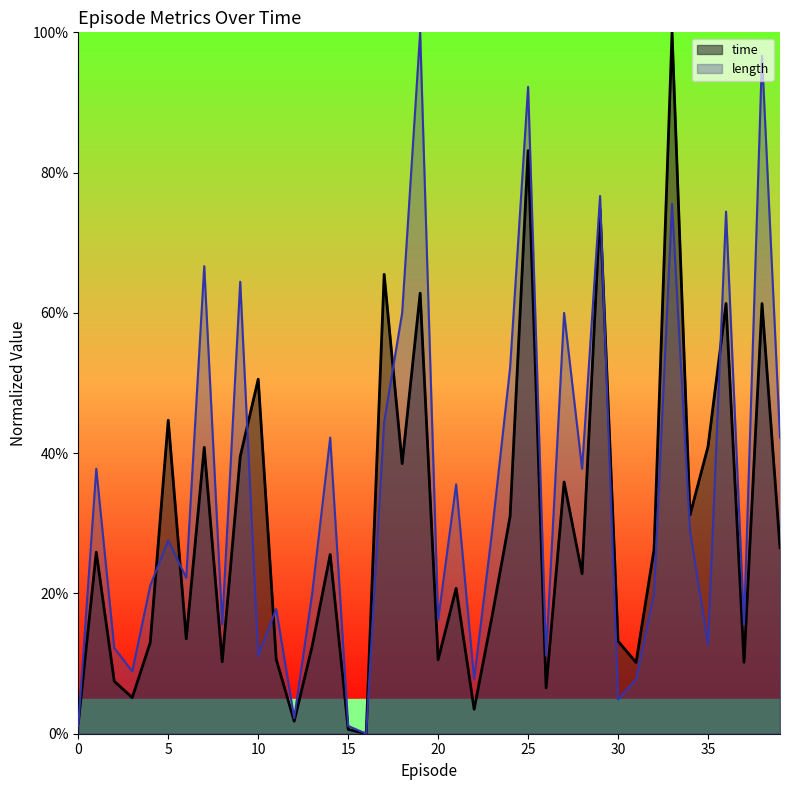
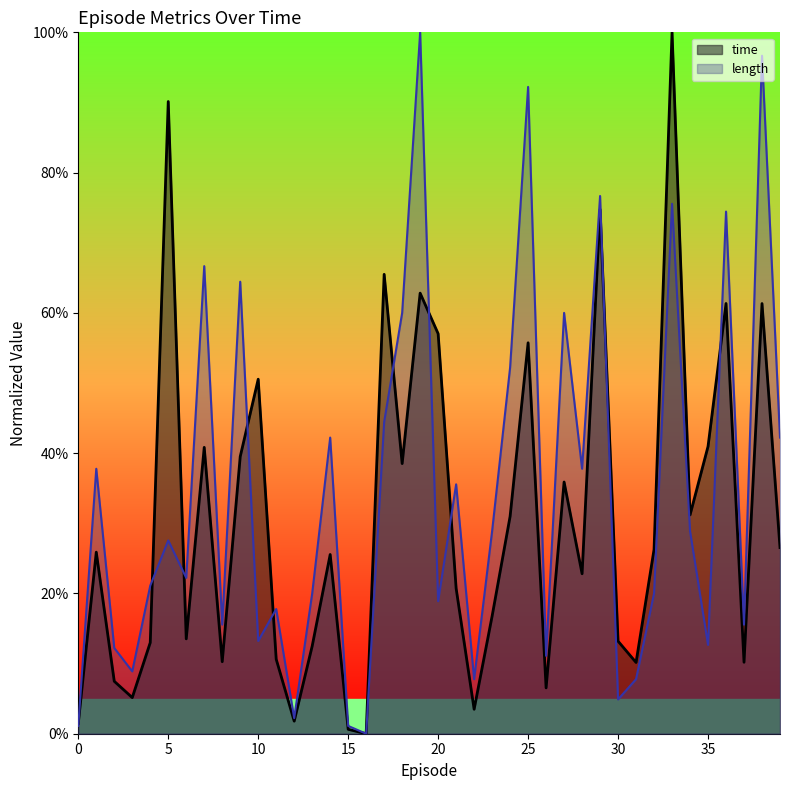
  {
    "time": {
-     "5": "45%",
+     "5": "90%",
      "10": "51%",
-     "20": "11%",
-     "25": "83%",
+     "20": "57%",
+     "25": "56%",
      "30": "13%",
      "35": "41%"
    },
    "length": {
      "5": "28%",
-     "10": "11%",
-     "20": "16%",
+     "10": "13%",
+     "20": "19%",
      "25": "92%",
      "35": "13%"
    }
  }
